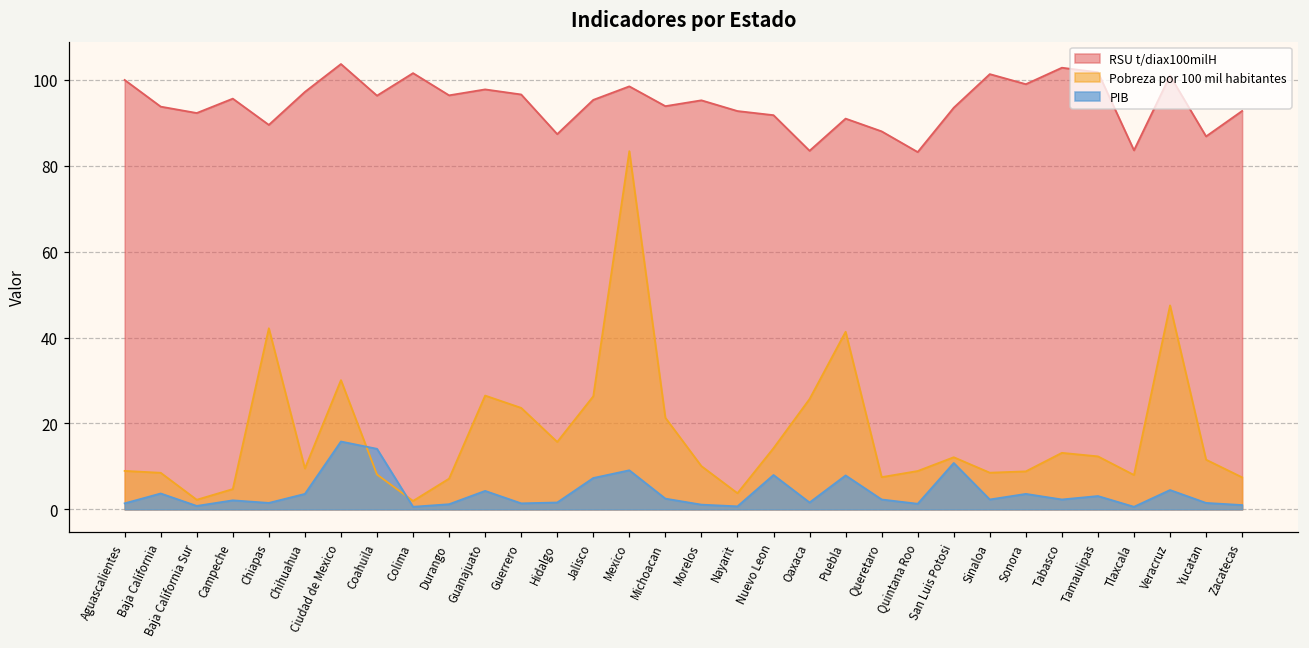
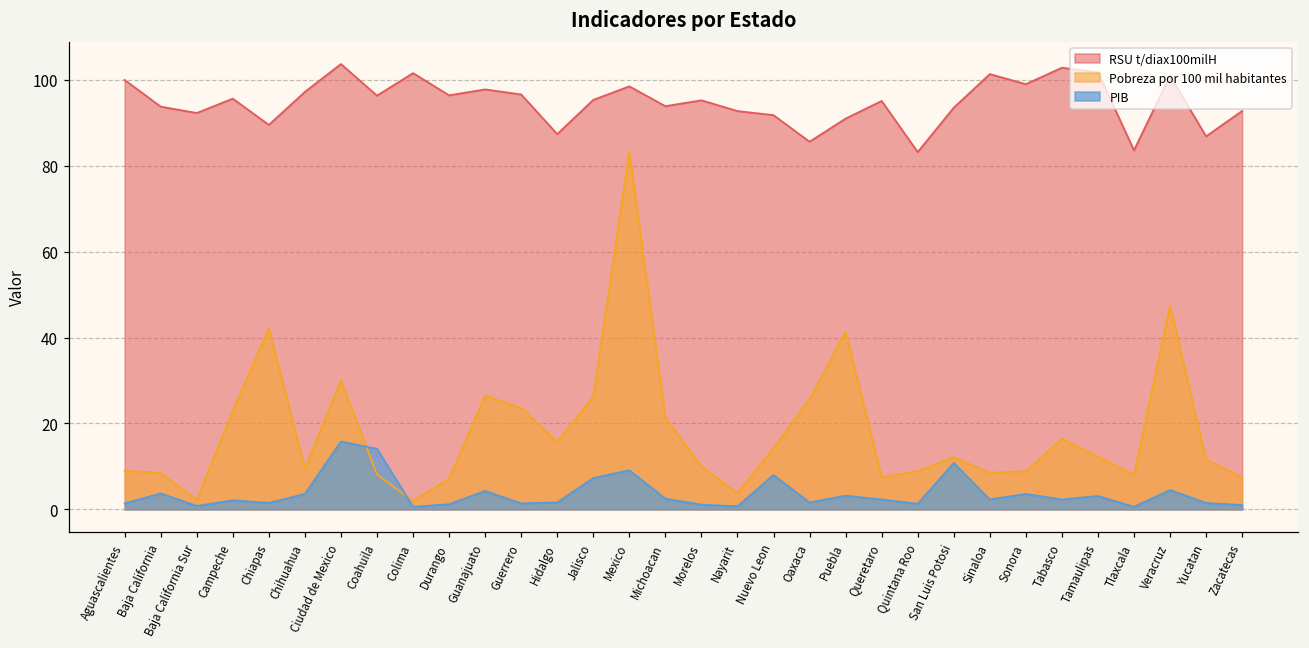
  {
    "RSU t/diax100milH": {
      "Aguascalientes": 100,
      "Baja California": 94,
      "Baja California Sur": 92,
      "Campeche": 96,
      "Chiapas": 90,
      "Chihuahua": 97,
      "Ciudad de Mexico": 104,
      "Coahuila": 96,
      "Colima": 102,
      "Durango": 96,
      "Guanajuato": 98,
      "Guerrero": 97,
      "Hidalgo": 87,
      "Jalisco": 95,
      "Mexico": 99,
      "Michoacan": 94,
      "Morelos": 95,
      "Nayarit": 93,
      "Nuevo Leon": 92,
-     "Oaxaca": 84,
+     "Oaxaca": 86,
      "Puebla": 91,
-     "Queretaro": 88,
+     "Queretaro": 95,
      "Quintana Roo": 83,
      "San Luis Potosi": 94,
      "Sinaloa": 101,
      "Sonora": 99,
      "Tabasco": 103,
      "Tlaxcala": 84,
      "Yucatan": 87,
      "Zacatecas": 93
    },
    "Pobreza por 100 mil habitantes": {
      "Aguascalientes": 9,
      "Baja California": 9,
      "Baja California Sur": 2,
-     "Campeche": 5,
+     "Campeche": 23,
      "Chiapas": 42,
      "Chihuahua": 10,
      "Ciudad de Mexico": 30,
      "Coahuila": 8,
      "Colima": 2,
      "Durango": 7,
      "Guanajuato": 26,
      "Guerrero": 24,
      "Hidalgo": 16,
      "Jalisco": 26,
      "Mexico": 83,
      "Michoacan": 21,
      "Morelos": 10,
      "Nayarit": 4,
      "Nuevo Leon": 14,
      "Oaxaca": 26,
      "Puebla": 41,
      "Queretaro": 8,
      "Quintana Roo": 9,
      "San Luis Potosi": 12,
      "Sinaloa": 9,
      "Sonora": 9,
-     "Tabasco": 13,
+     "Tabasco": 16,
      "Tamaulipas": 12,
      "Tlaxcala": 8,
      "Veracruz": 47,
      "Yucatan": 12,
      "Zacatecas": 7
    },
    "PIB": {
      "Aguascalientes": 1,
      "Baja California": 4,
      "Baja California Sur": 1,
      "Campeche": 2,
      "Chiapas": 2,
      "Chihuahua": 4,
      "Ciudad de Mexico": 16,
      "Coahuila": 14,
      "Colima": 1,
      "Durango": 1,
      "Guanajuato": 4,
      "Guerrero": 1,
      "Hidalgo": 2,
      "Jalisco": 7,
      "Mexico": 9,
      "Michoacan": 3,
      "Morelos": 1,
      "Nayarit": 1,
      "Nuevo Leon": 8,
      "Oaxaca": 2,
-     "Puebla": 8,
+     "Puebla": 3,
      "Queretaro": 2,
      "Quintana Roo": 1,
      "San Luis Potosi": 11,
      "Sinaloa": 2,
      "Sonora": 4,
      "Tabasco": 2,
      "Tamaulipas": 3,
      "Tlaxcala": 1,
      "Veracruz": 5,
      "Yucatan": 2,
      "Zacatecas": 1
    }
  }
